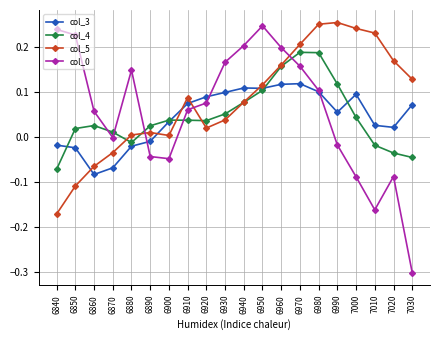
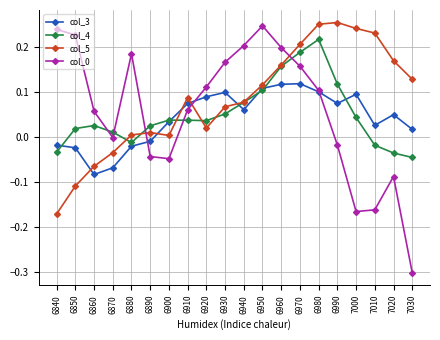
  {
    "col_3": {
      "6840": -0.02,
      "6850": -0.02,
      "6860": -0.08,
      "6870": -0.07,
      "6880": -0.02,
      "6890": -0.01,
      "6910": 0.07,
      "6920": 0.09,
      "6930": 0.10,
-     "6940": 0.11,
+     "6940": 0.06,
      "6960": 0.12,
      "6970": 0.12,
-     "6990": 0.06,
+     "6990": 0.08,
      "7000": 0.10,
      "7010": 0.03,
-     "7020": 0.02,
-     "7030": 0.07
+     "7020": 0.05,
+     "7030": 0.02
    },
    "col_4": {
-     "6840": -0.07,
+     "6840": -0.03,
      "6850": 0.02,
      "6860": 0.03,
      "6870": 0.01,
      "6880": -0.01,
      "6890": 0.03,
      "6910": 0.04,
      "6920": 0.04,
      "6930": 0.05,
      "6970": 0.19,
-     "6980": 0.19,
+     "6980": 0.22,
      "6990": 0.12,
      "7000": 0.04,
      "7010": -0.02,
      "7020": -0.04,
      "7030": -0.05
    },
    "col_5": {
      "6840": -0.17,
      "6850": -0.11,
      "6860": -0.07,
      "6870": -0.03,
      "6880": 0.00,
      "6890": 0.01,
      "6900": 0.00,
      "6910": 0.09,
      "6920": 0.02,
-     "6930": 0.04,
+     "6930": 0.07,
      "6950": 0.12,
      "6970": 0.21,
      "6980": 0.25,
      "6990": 0.26,
      "7000": 0.24,
      "7010": 0.23,
      "7020": 0.17,
      "7030": 0.13
    },
    "col_0": {
      "6860": 0.06,
      "6870": 0.00,
-     "6880": 0.15,
+     "6880": 0.19,
      "6890": -0.04,
      "6900": -0.05,
      "6910": 0.06,
-     "6920": 0.08,
+     "6920": 0.11,
      "6930": 0.17,
      "6940": 0.20,
      "6950": 0.25,
      "6960": 0.20,
      "6970": 0.16,
      "6990": -0.02,
-     "7000": -0.09,
+     "7000": -0.17,
      "7010": -0.16,
      "7020": -0.09,
      "7030": -0.30
    }
  }
